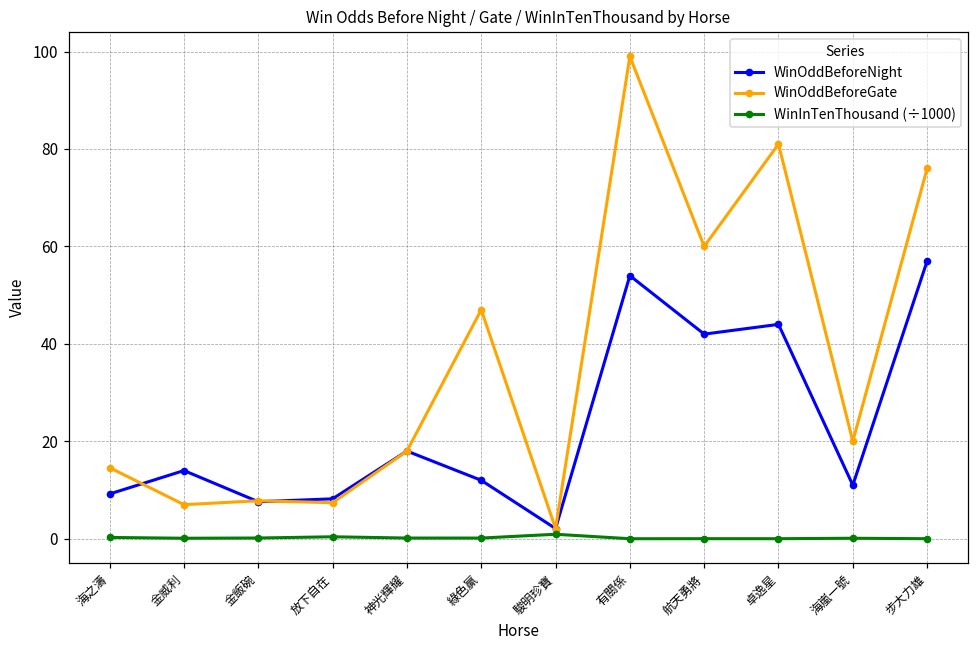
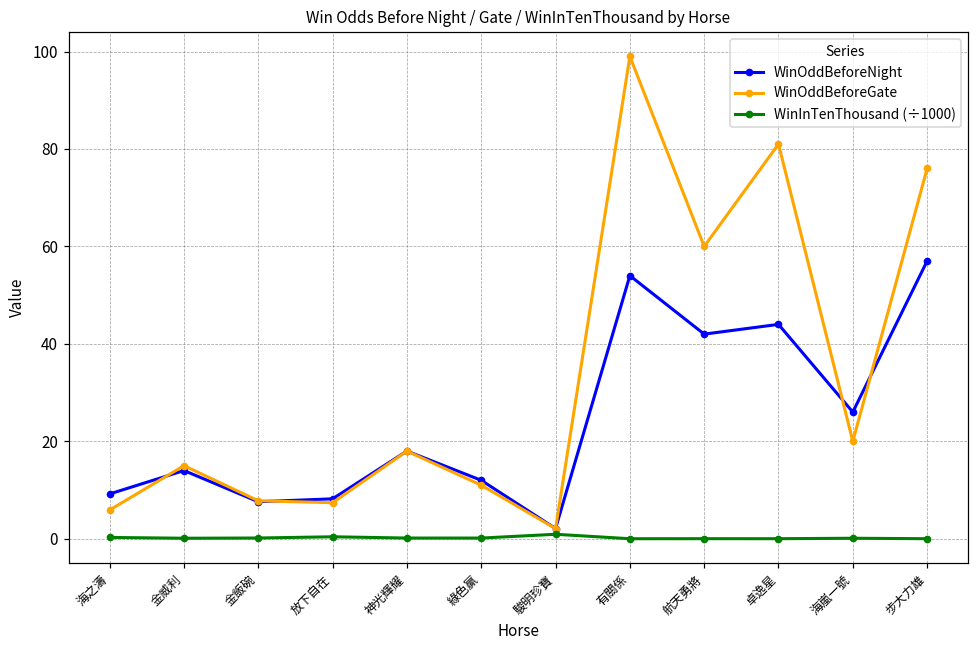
  {
    "WinOddBeforeNight": {
      "海之濤": 9,
      "金威利": 14,
      "放下自在": 8,
      "綠色贏": 12,
      "有關係": 54,
      "航天勇將": 42,
      "卓逸星": 44,
-     "海嵐一號": 11,
+     "海嵐一號": 26,
      "步大力雄": 57
    },
    "WinOddBeforeGate": {
-     "海之濤": 15,
-     "金威利": 7,
+     "海之濤": 6,
+     "金威利": 15,
      "放下自在": 7,
-     "綠色贏": 47,
+     "綠色贏": 11,
      "有關係": 99,
      "航天勇將": 60,
      "卓逸星": 81,
      "海嵐一號": 20,
      "步大力雄": 76
    },
    "WinInTenThousand (÷1000)": {
      "海之濤": 0,
      "金威利": 0,
      "金飯碗": 0,
      "放下自在": 0,
      "神光輝耀": 0,
      "綠色贏": 0,
      "駿明珍寶": 1,
      "有關係": 0,
      "航天勇將": 0,
      "卓逸星": 0,
      "海嵐一號": 0,
      "步大力雄": 0
    }
  }
